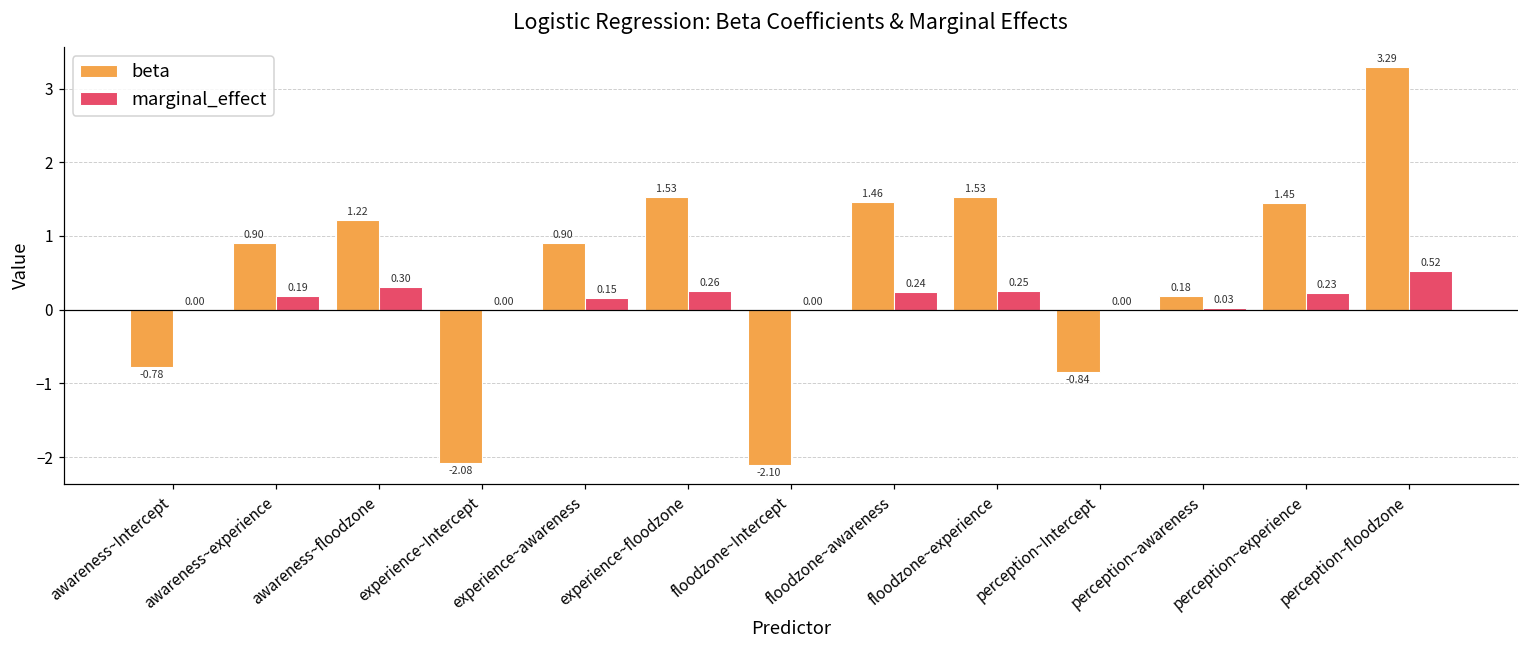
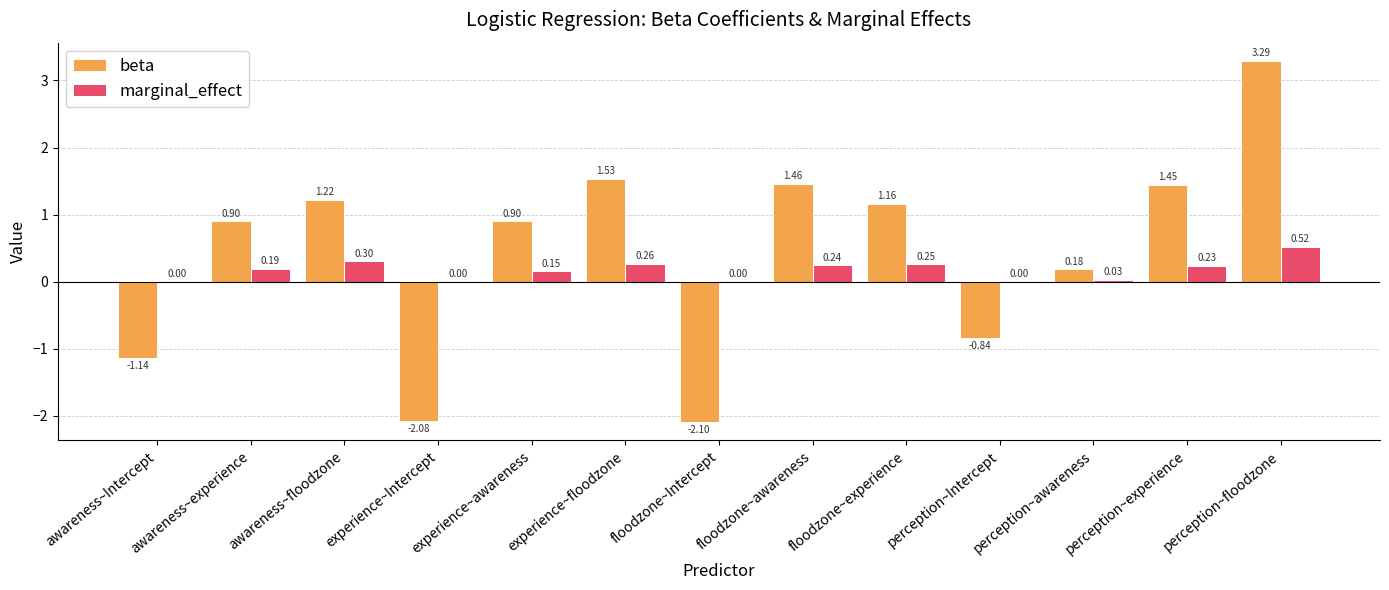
  {
    "beta": {
-     "awareness~Intercept": -0.78,
+     "awareness~Intercept": -1.14,
      "awareness~experience": 0.90,
      "awareness~floodzone": 1.22,
      "experience~Intercept": -2.08,
      "experience~awareness": 0.90,
      "experience~floodzone": 1.53,
      "floodzone~Intercept": -2.10,
      "floodzone~awareness": 1.46,
-     "floodzone~experience": 1.53,
+     "floodzone~experience": 1.16,
      "perception~Intercept": -0.84,
      "perception~awareness": 0.18,
      "perception~experience": 1.45,
      "perception~floodzone": 3.29
    },
    "marginal_effect": {
      "awareness~Intercept": 0.00,
      "awareness~experience": 0.19,
      "awareness~floodzone": 0.30,
      "experience~Intercept": 0.00,
      "experience~awareness": 0.15,
      "experience~floodzone": 0.26,
      "floodzone~Intercept": 0.00,
      "floodzone~awareness": 0.24,
      "floodzone~experience": 0.25,
      "perception~Intercept": 0.00,
      "perception~awareness": 0.03,
      "perception~experience": 0.23,
      "perception~floodzone": 0.52
    }
  }
